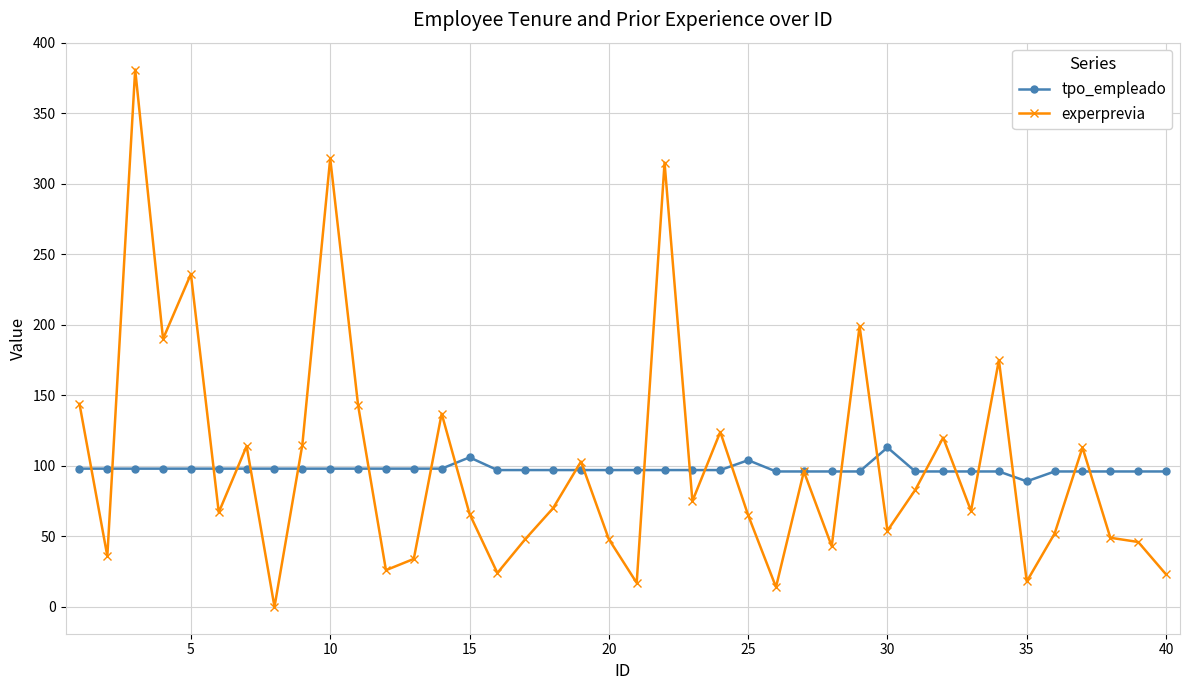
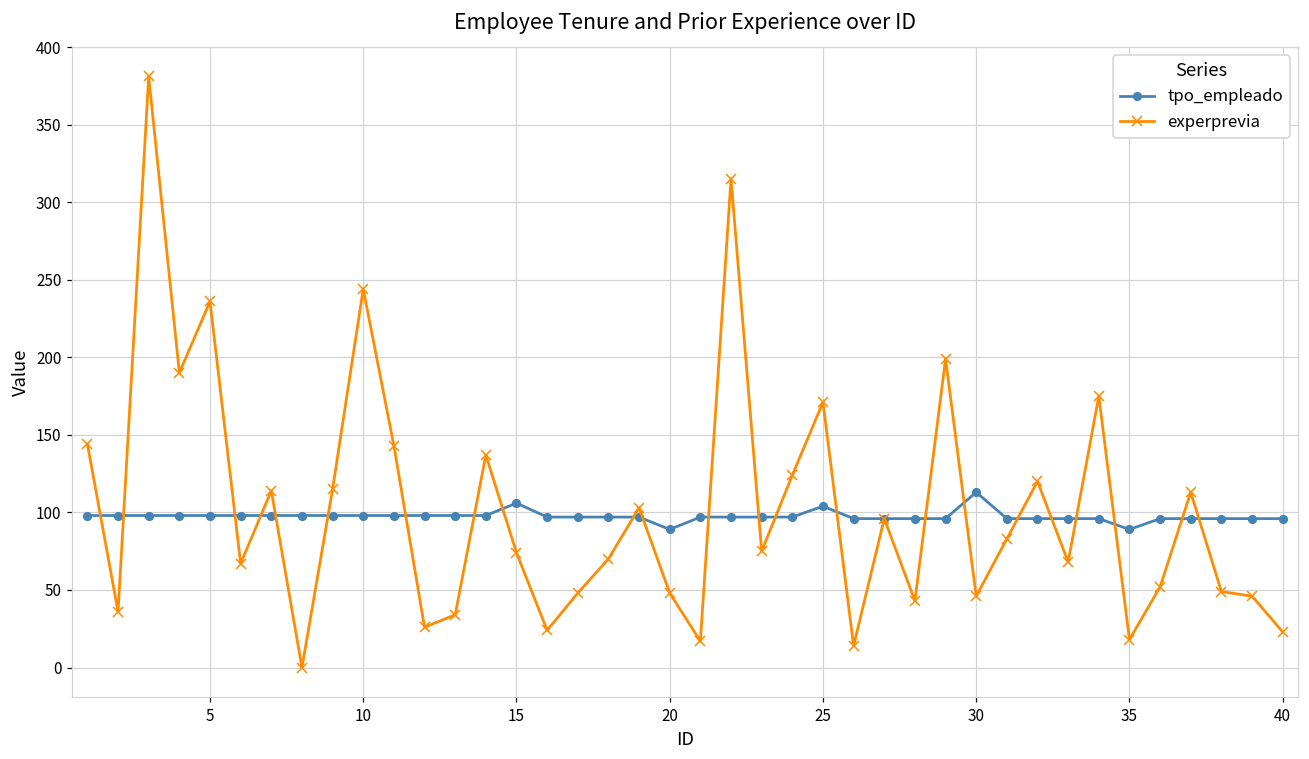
  {
    "tpo_empleado": {
      "5": 98,
      "10": 98,
      "15": 106,
-     "20": 97,
+     "20": 89,
      "25": 104,
      "30": 113,
      "35": 89,
      "40": 96
    },
    "experprevia": {
      "5": 236,
-     "10": 318,
-     "15": 66,
+     "10": 244,
+     "15": 74,
      "20": 48,
-     "25": 65,
-     "30": 54,
+     "25": 171,
+     "30": 46,
      "35": 18,
      "40": 23
    }
  }
